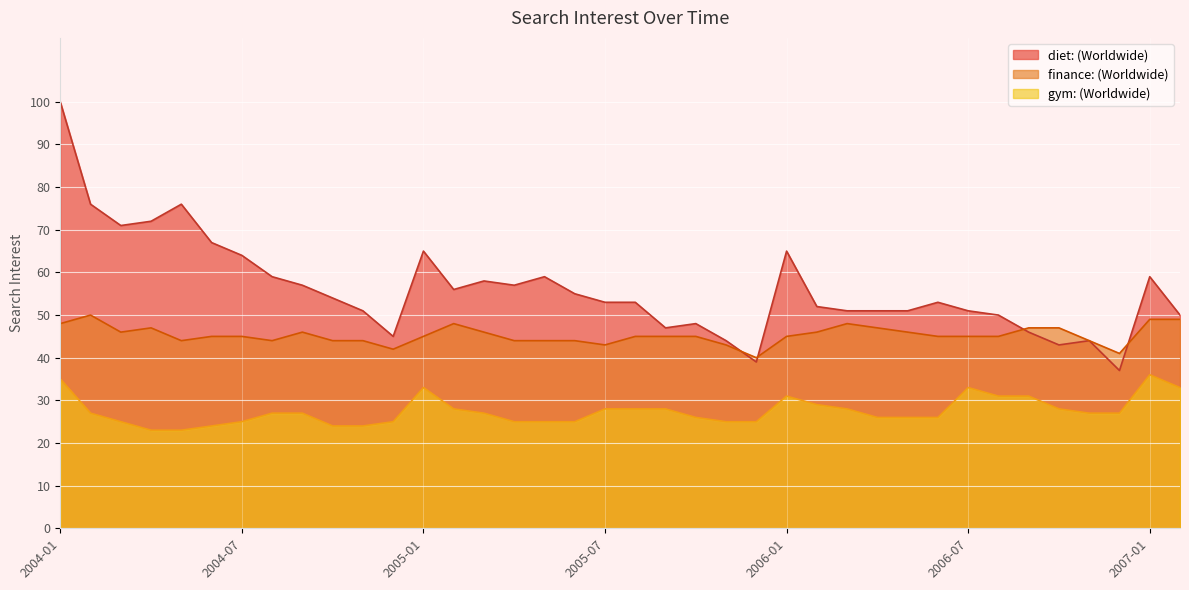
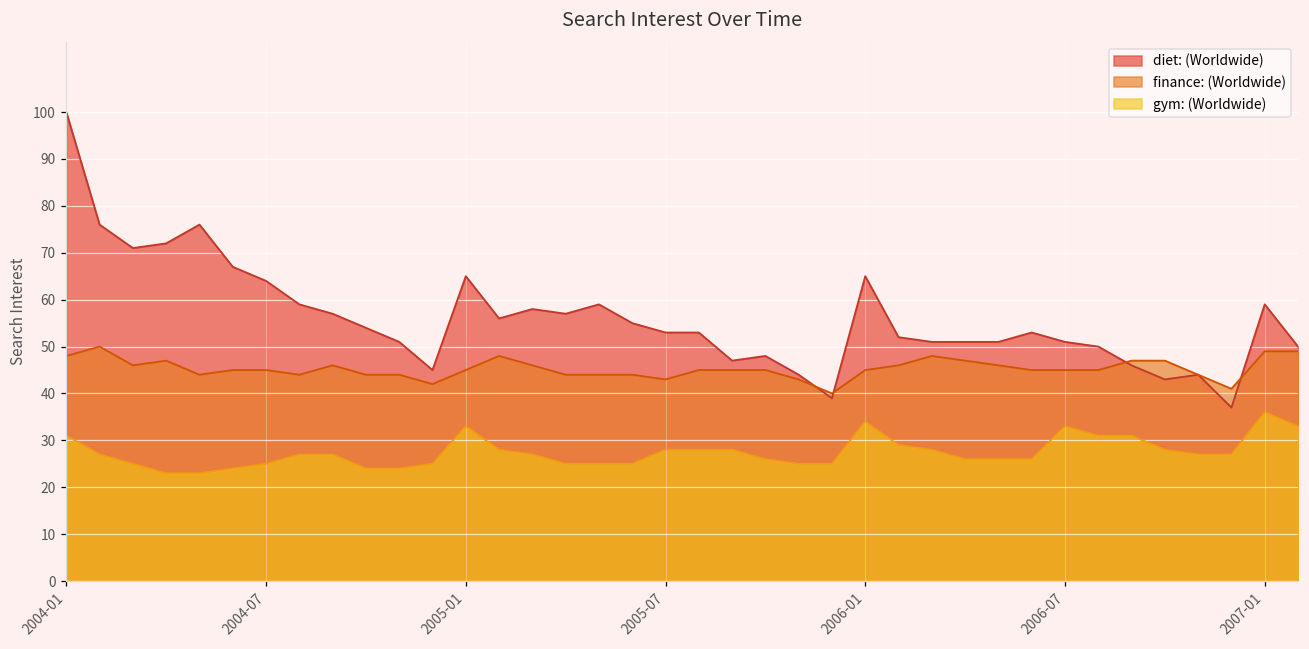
  {
    "gym: (Worldwide)": {
-     "2004-01": 35,
+     "2004-01": 31,
      "2004-07": 25,
      "2005-01": 33,
      "2005-07": 28,
-     "2006-01": 31,
+     "2006-01": 34,
      "2006-07": 33,
      "2007-01": 36
    }
  }
